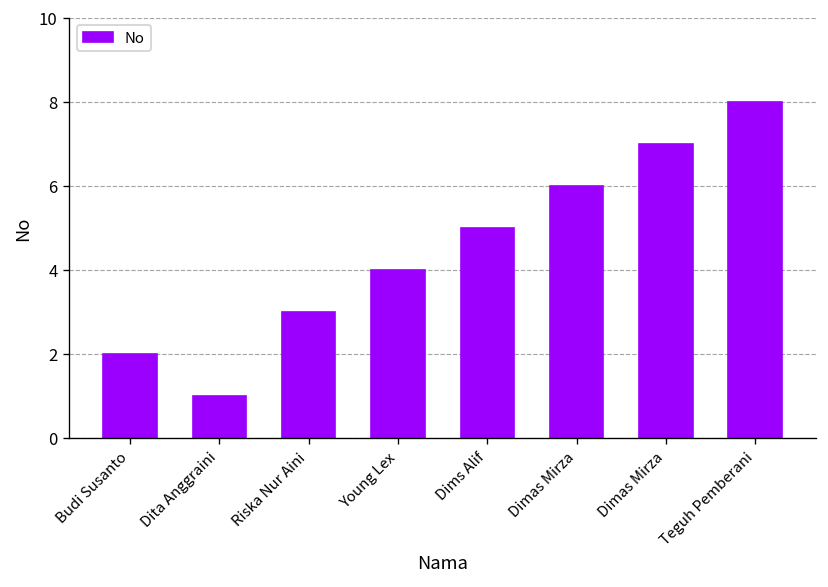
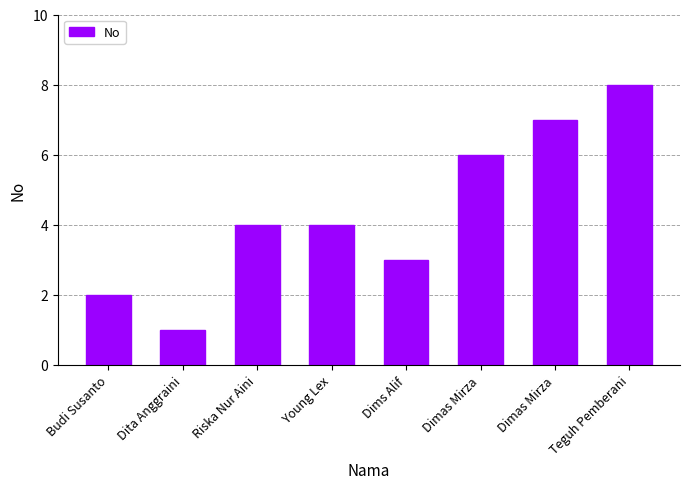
  {
    "Budi Susanto": 2,
    "Dita Anggraini": 1,
-   "Riska Nur Aini": 3,
+   "Riska Nur Aini": 4,
    "Young Lex": 4,
-   "Dims Alif": 5,
+   "Dims Alif": 3,
    "Teguh Pemberani": 8
  }
